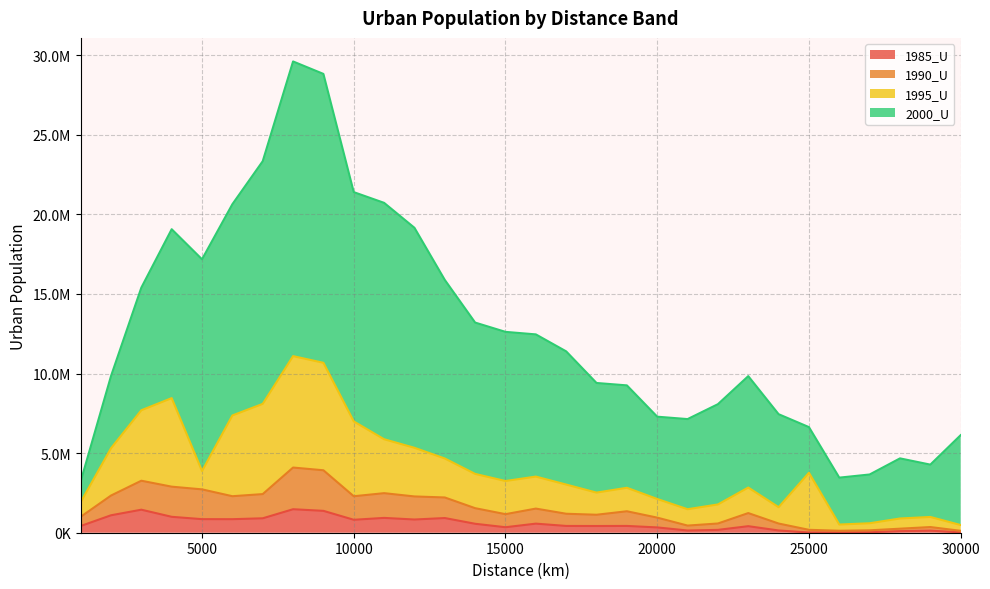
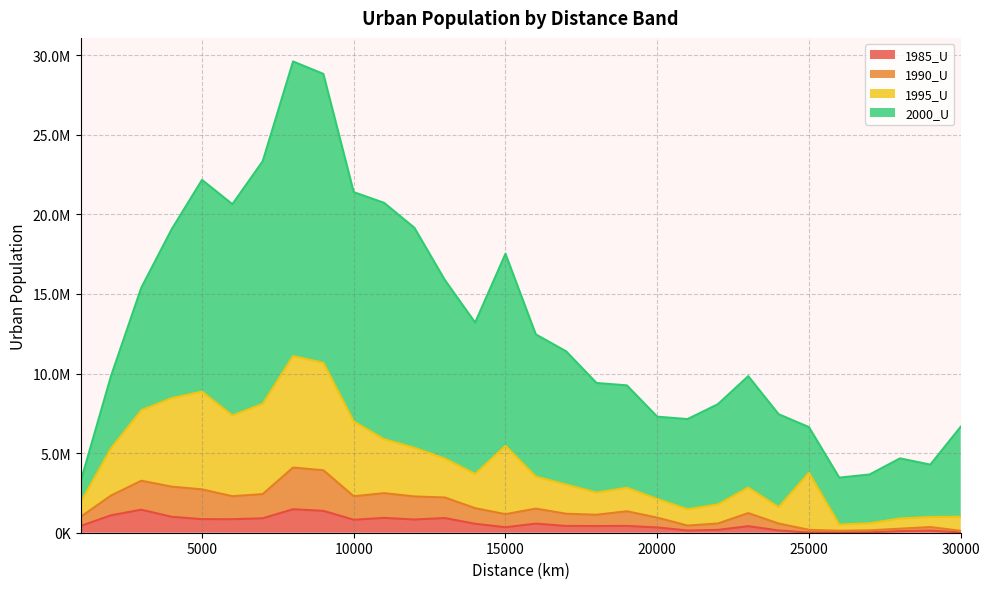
  {
    "1995_U": {
-     "5000": 1200000,
+     "5000": 6100000,
      "10000": 4700000,
-     "15000": 2100000,
+     "15000": 4300000,
      "20000": 1200000,
      "25000": 3600000,
-     "30000": 400000
+     "30000": 900000
    },
    "2000_U": {
      "5000": 13300000,
      "10000": 14400000,
-     "15000": 9400000,
+     "15000": 12100000,
      "20000": 5200000,
      "25000": 2900000,
      "30000": 5600000
    }
  }
